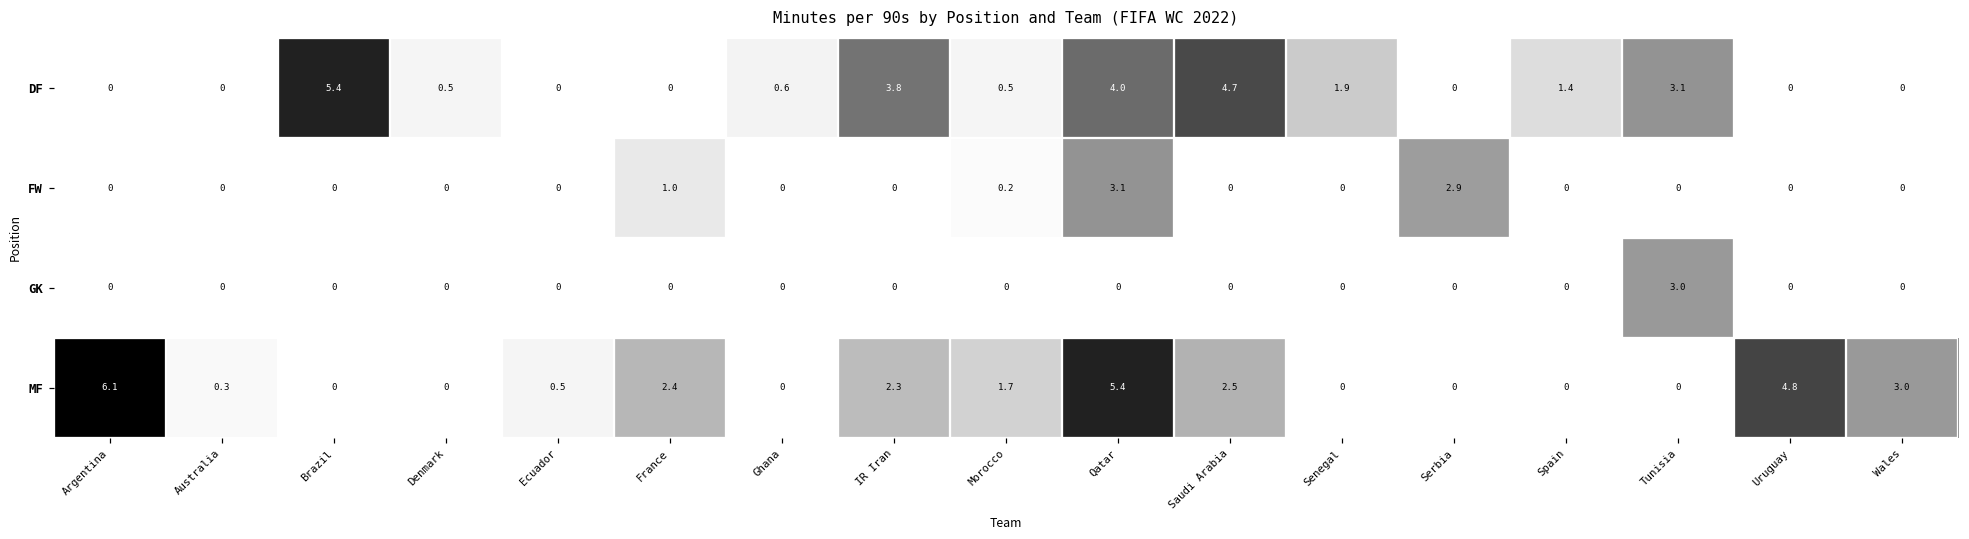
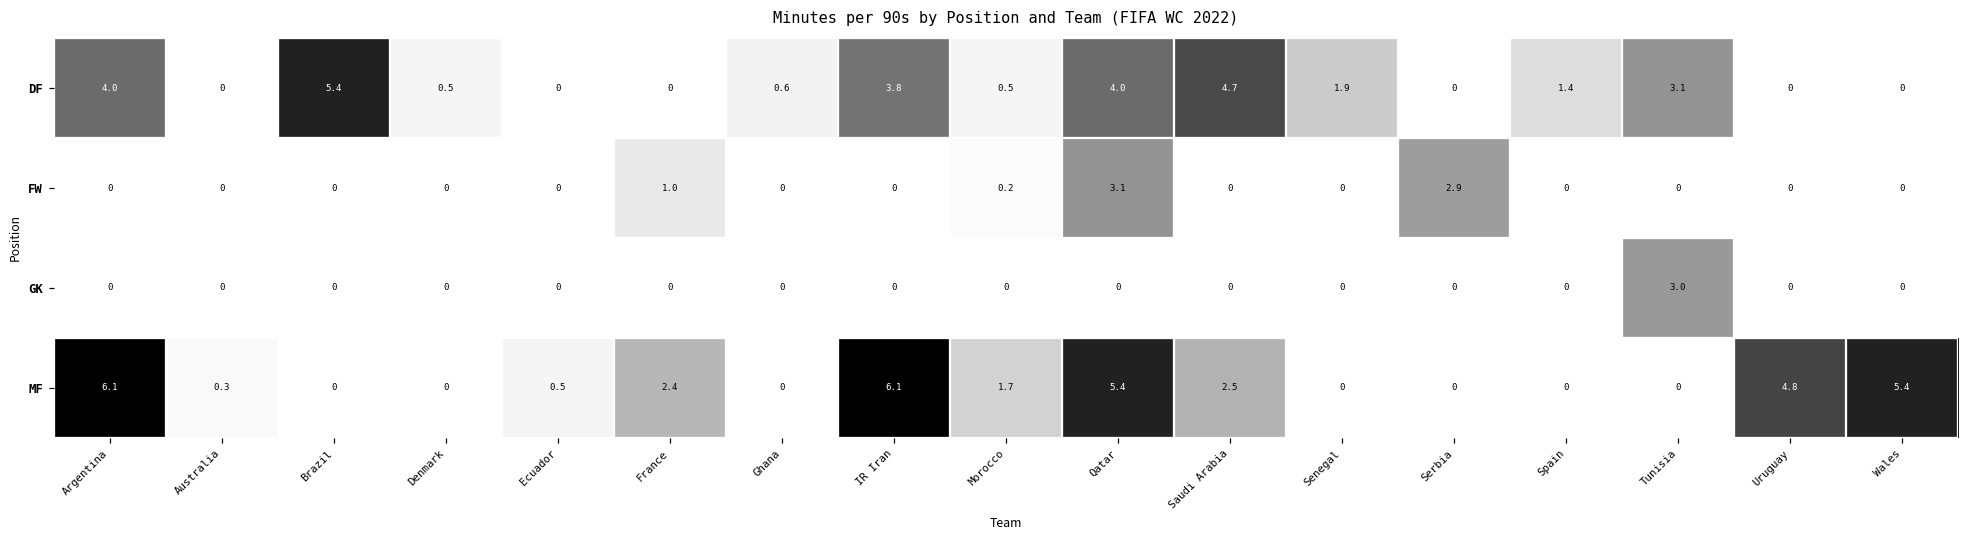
  {
    "DF": {
-     "Argentina": 0,
+     "Argentina": 4.0,
      "Australia": 0,
      "Brazil": 5.4,
      "Denmark": 0.5,
      "Ecuador": 0,
      "France": 0,
      "Ghana": 0.6,
      "IR Iran": 3.8,
      "Morocco": 0.5,
      "Qatar": 4.0,
      "Saudi Arabia": 4.7,
      "Senegal": 1.9,
      "Serbia": 0,
      "Spain": 1.4,
      "Tunisia": 3.1,
      "Uruguay": 0,
      "Wales": 0
    },
    "FW": {
      "Argentina": 0,
      "Australia": 0,
      "Brazil": 0,
      "Denmark": 0,
      "Ecuador": 0,
      "France": 1.0,
      "Ghana": 0,
      "IR Iran": 0,
      "Morocco": 0.2,
      "Qatar": 3.1,
      "Saudi Arabia": 0,
      "Senegal": 0,
      "Serbia": 2.9,
      "Spain": 0,
      "Tunisia": 0,
      "Uruguay": 0,
      "Wales": 0
    },
    "GK": {
      "Argentina": 0,
      "Australia": 0,
      "Brazil": 0,
      "Denmark": 0,
      "Ecuador": 0,
      "France": 0,
      "Ghana": 0,
      "IR Iran": 0,
      "Morocco": 0,
      "Qatar": 0,
      "Saudi Arabia": 0,
      "Senegal": 0,
      "Serbia": 0,
      "Spain": 0,
      "Tunisia": 3.0,
      "Uruguay": 0,
      "Wales": 0
    },
    "MF": {
      "Argentina": 6.1,
      "Australia": 0.3,
      "Brazil": 0,
      "Denmark": 0,
      "Ecuador": 0.5,
      "France": 2.4,
      "Ghana": 0,
-     "IR Iran": 2.3,
+     "IR Iran": 6.1,
      "Morocco": 1.7,
      "Qatar": 5.4,
      "Saudi Arabia": 2.5,
      "Senegal": 0,
      "Serbia": 0,
      "Spain": 0,
      "Tunisia": 0,
      "Uruguay": 4.8,
-     "Wales": 3.0
+     "Wales": 5.4
    }
  }
